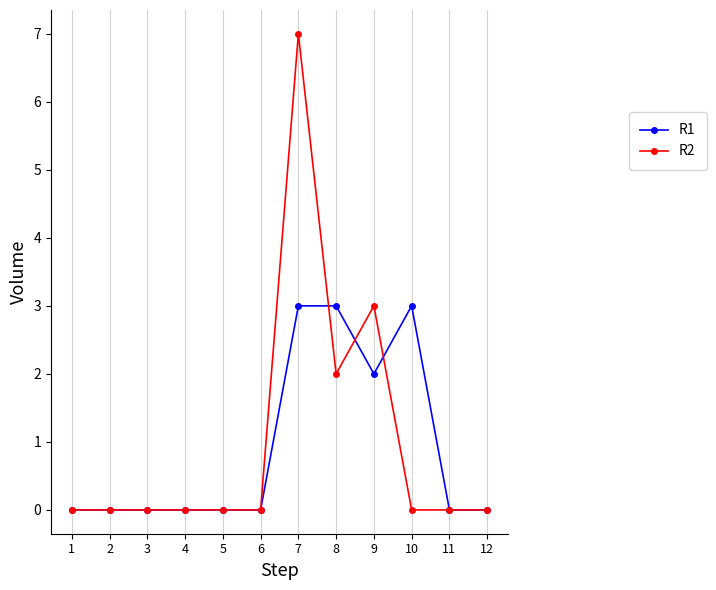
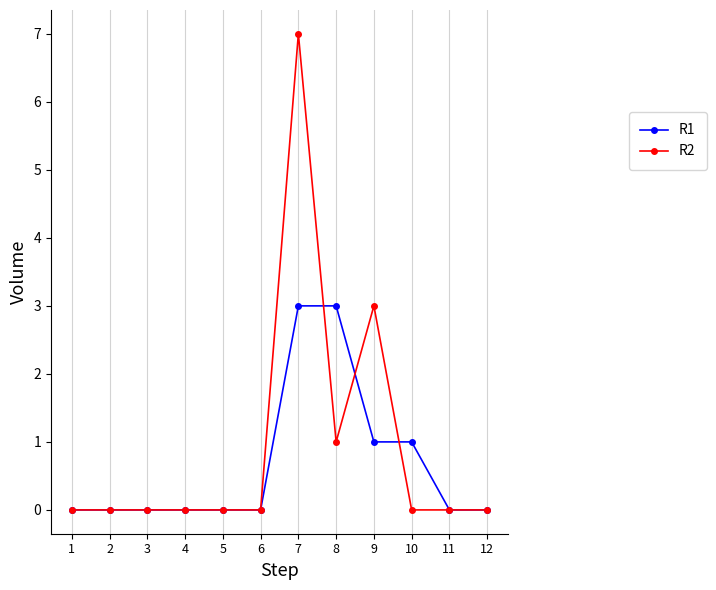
  {
    "R1": {
      "7": 3,
      "8": 3,
-     "9": 2,
-     "10": 3
+     "9": 1,
+     "10": 1
    },
    "R2": {
      "7": 7,
-     "8": 2,
+     "8": 1,
      "9": 3,
      "10": 0
    }
  }
